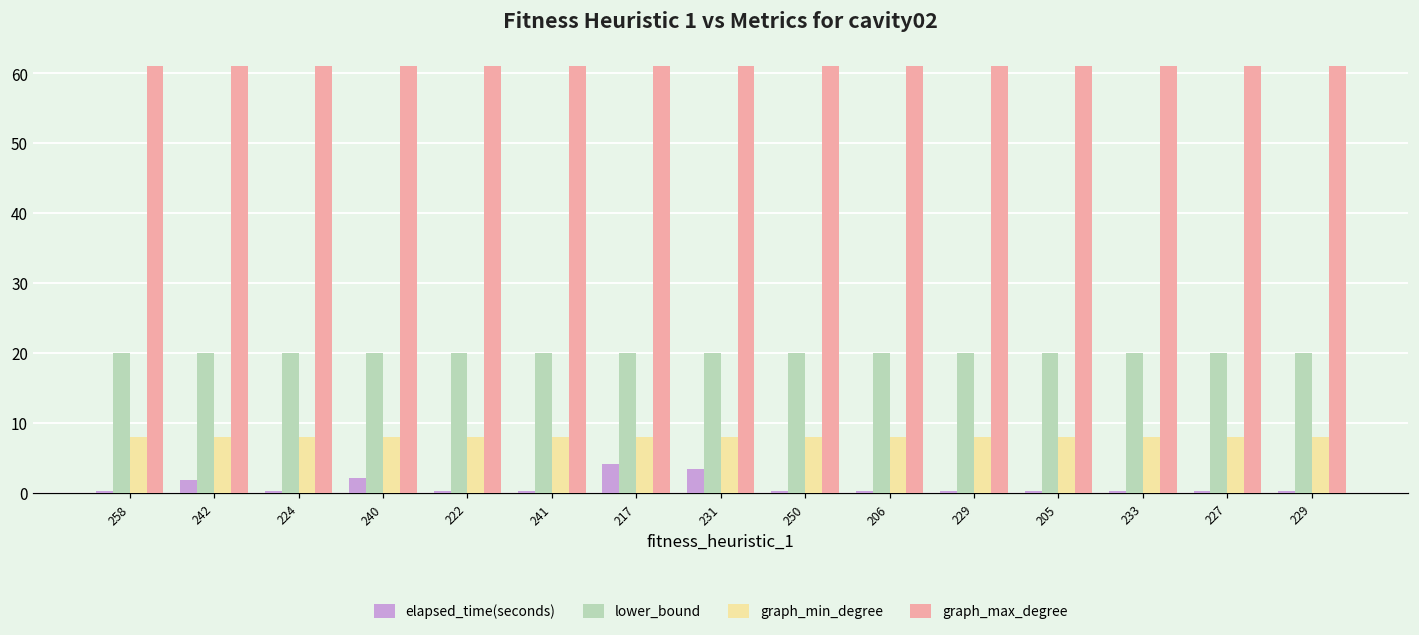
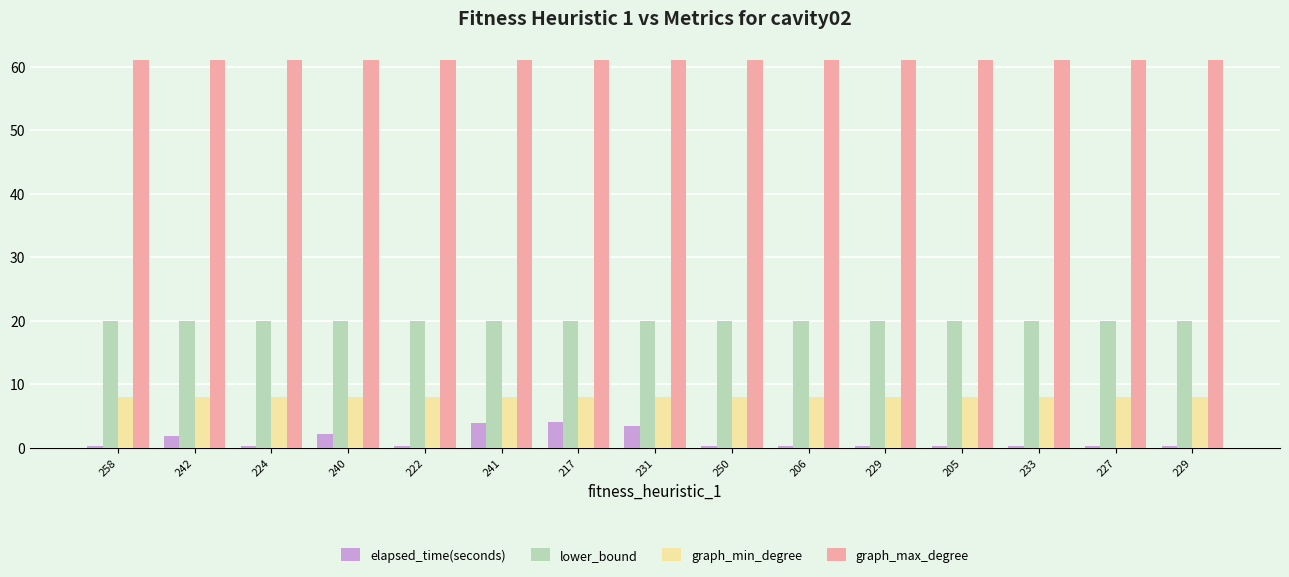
  {
    "elapsed_time(seconds)": {
      "242": 2,
      "240": 2,
-     "241": 0,
+     "241": 4,
      "217": 4,
      "231": 3
    },
    "lower_bound": {
      "258": 20,
      "242": 20,
      "224": 20,
      "240": 20,
      "222": 20,
      "241": 20,
      "217": 20,
      "231": 20,
      "250": 20,
      "206": 20,
      "205": 20,
      "233": 20,
      "227": 20
    },
    "graph_min_degree": {
      "258": 8,
      "242": 8,
      "224": 8,
      "240": 8,
      "222": 8,
      "241": 8,
      "217": 8,
      "231": 8,
      "250": 8,
      "206": 8,
      "205": 8,
      "233": 8,
      "227": 8
    },
    "graph_max_degree": {
      "258": 61,
      "242": 61,
      "224": 61,
      "240": 61,
      "222": 61,
      "241": 61,
      "217": 61,
      "231": 61,
      "250": 61,
      "206": 61,
      "205": 61,
      "233": 61,
      "227": 61
    }
  }
